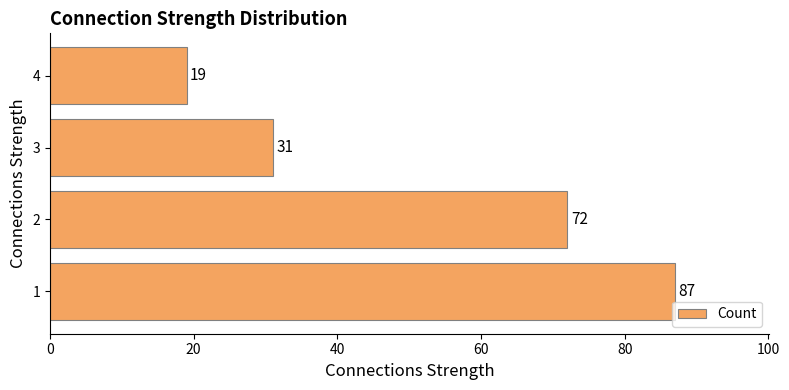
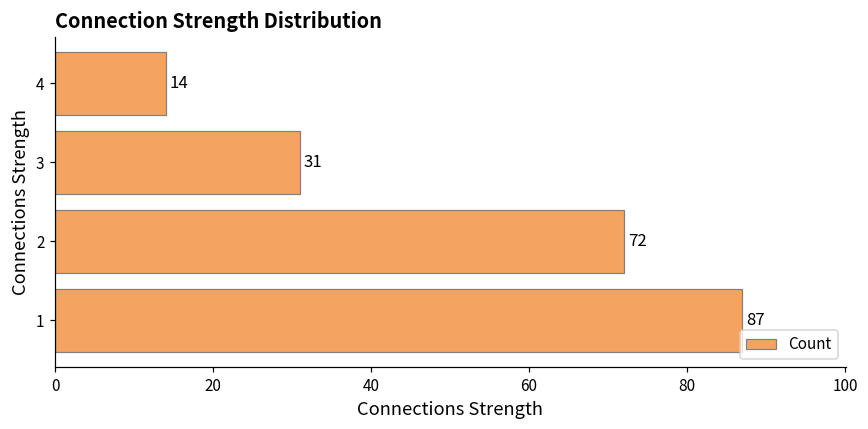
  {
-   "4": 19,
+   "4": 14,
    "3": 31,
    "2": 72,
    "1": 87
  }
